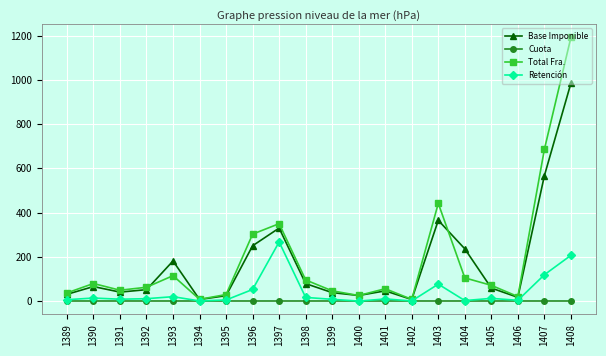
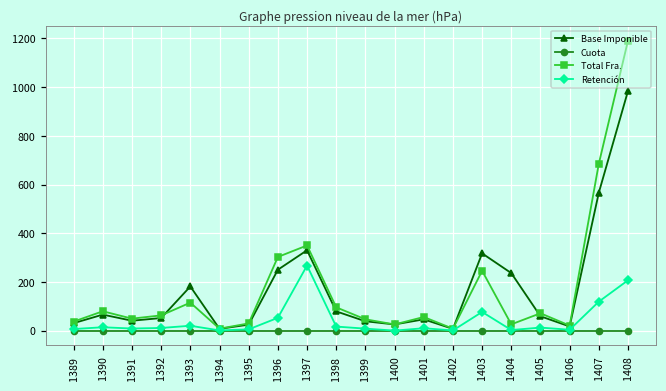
  {
    "Base Imponible": {
      "1390": 70,
      "1393": 180,
      "1396": 250,
      "1397": 330,
      "1398": 80,
-     "1403": 360,
+     "1403": 320,
      "1404": 240,
      "1405": 60,
      "1407": 570
    },
    "Cuota": {
      "1390": 0,
      "1393": 0,
      "1396": 0,
      "1397": 0,
      "1398": 0,
      "1403": 0,
      "1405": 0,
      "1407": 0,
      "1408": 0
    },
    "Total Fra.": {
      "1390": 80,
      "1393": 110,
      "1396": 300,
      "1397": 350,
      "1398": 100,
-     "1403": 440,
-     "1404": 100,
+     "1403": 250,
+     "1404": 30,
      "1405": 70,
      "1407": 690
    },
    "Retención": {
      "1390": 10,
      "1393": 20,
      "1396": 50,
      "1397": 270,
      "1398": 20,
      "1403": 80,
      "1405": 10,
      "1407": 120,
      "1408": 210
    }
  }
